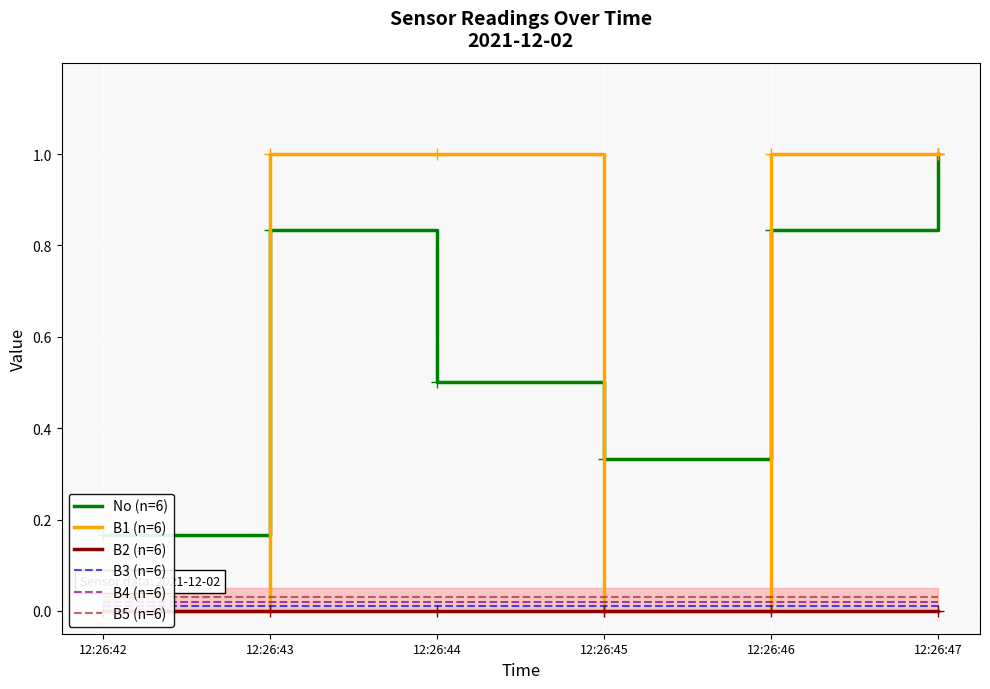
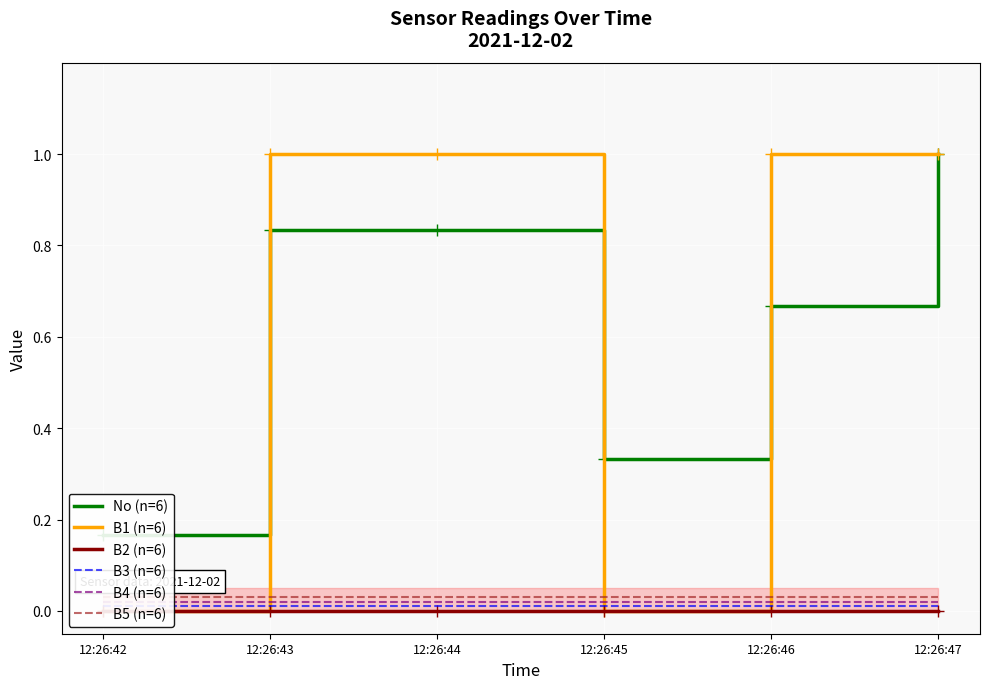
  {
    "No (n=6)": {
      "12:26:43": 0.83,
-     "12:26:44": 0.50,
+     "12:26:44": 0.83,
      "12:26:45": 0.33,
-     "12:26:46": 0.83
+     "12:26:46": 0.67
    },
    "B1 (n=6)": {
      "12:26:43": 1.00,
      "12:26:44": 1.00,
      "12:26:46": 1.00
    },
    "B2 (n=6)": {
      "12:26:43": 0.00,
      "12:26:44": 0.00,
      "12:26:46": 0.00,
      "12:26:47": 0.00
    },
    "B3 (n=6)": {
      "12:26:43": 0.01,
      "12:26:44": 0.01,
      "12:26:45": 0.01,
      "12:26:46": 0.01,
      "12:26:47": 0.01
    },
    "B4 (n=6)": {
      "12:26:43": 0.02,
      "12:26:44": 0.02,
      "12:26:45": 0.02,
      "12:26:46": 0.02,
      "12:26:47": 0.02
    },
    "B5 (n=6)": {
      "12:26:43": 0.03,
      "12:26:44": 0.03,
      "12:26:45": 0.03,
      "12:26:46": 0.03,
      "12:26:47": 0.03
    }
  }
